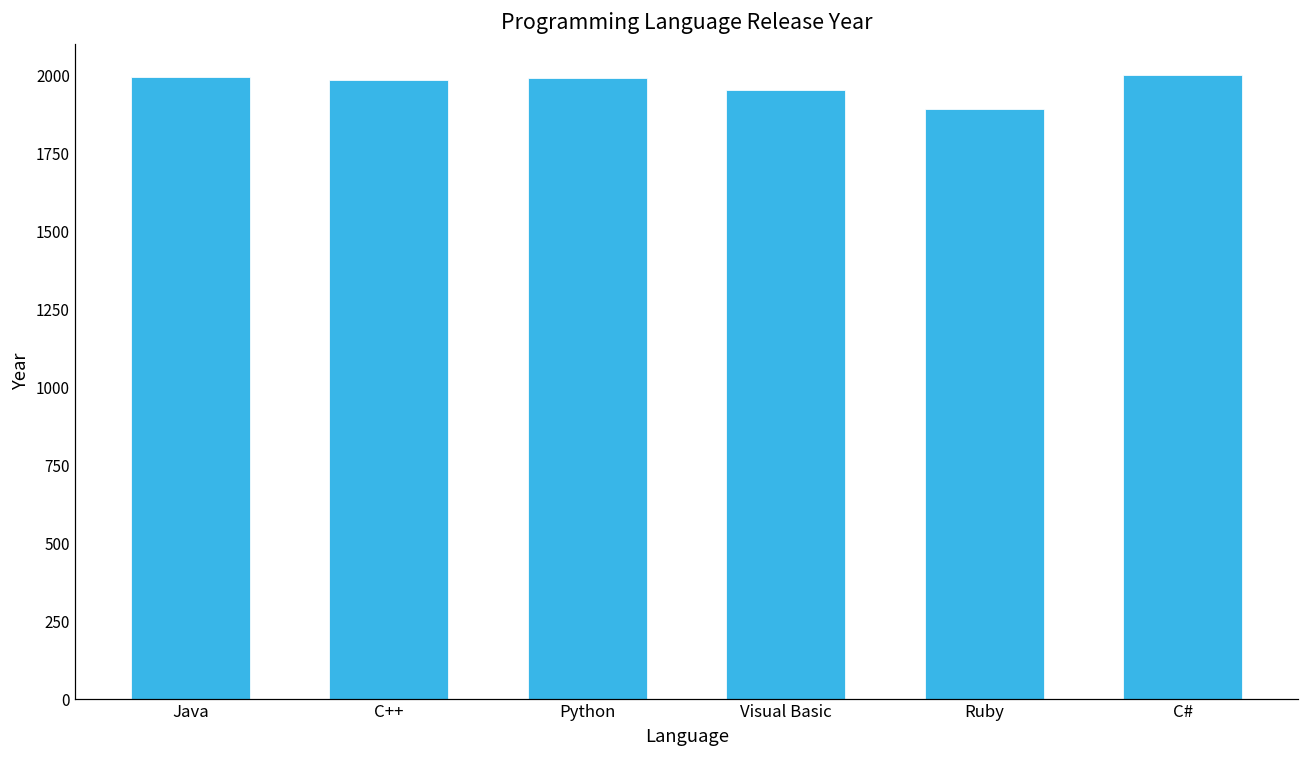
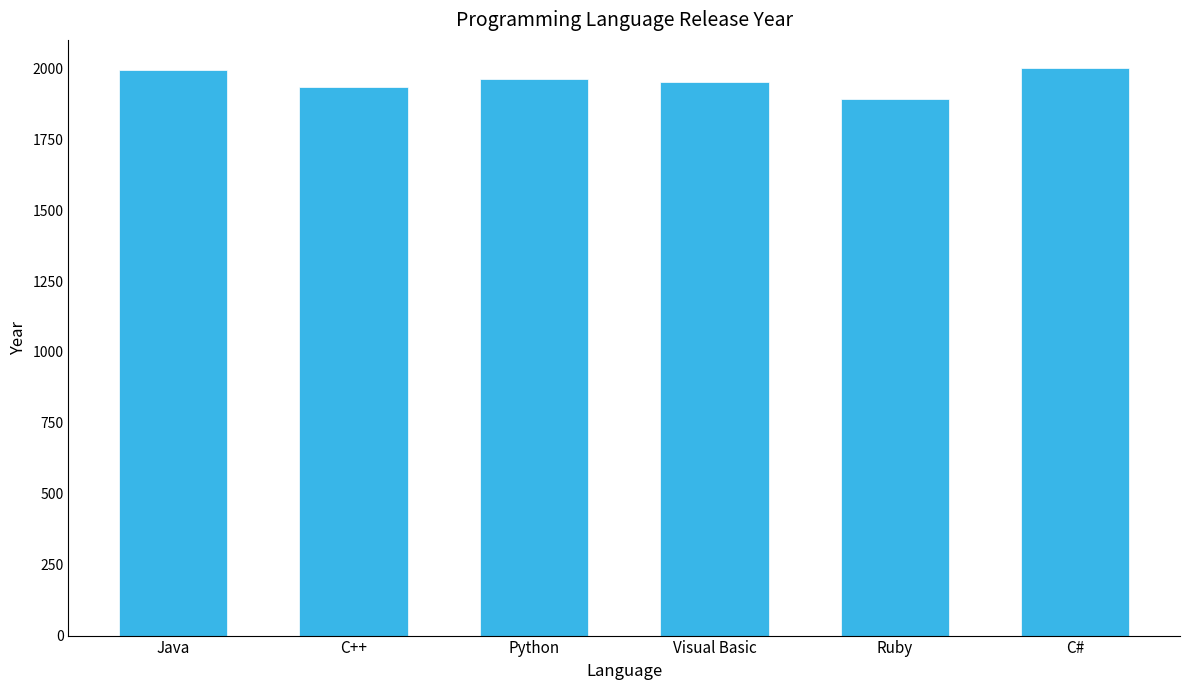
  {
    "Java": 2000,
-   "C++": 1980,
-   "Python": 1990,
+   "C++": 1930,
+   "Python": 1960,
    "Visual Basic": 1950,
    "Ruby": 1890,
    "C#": 2000
  }
